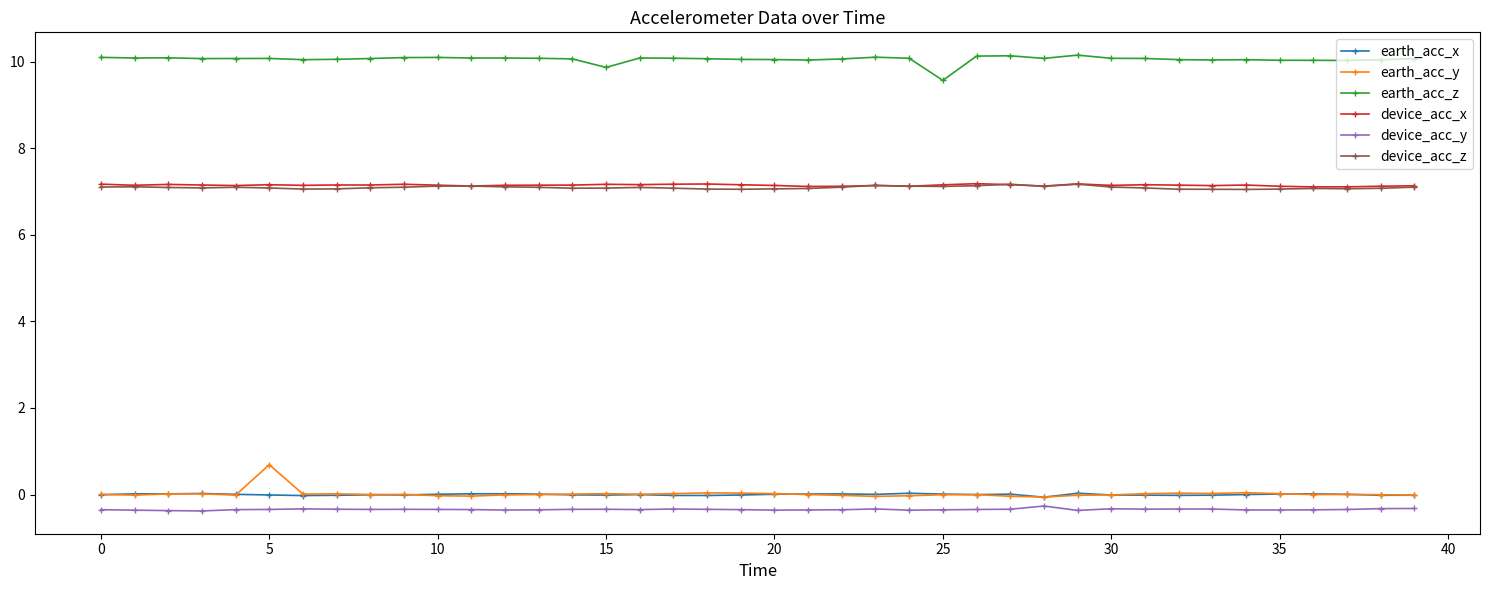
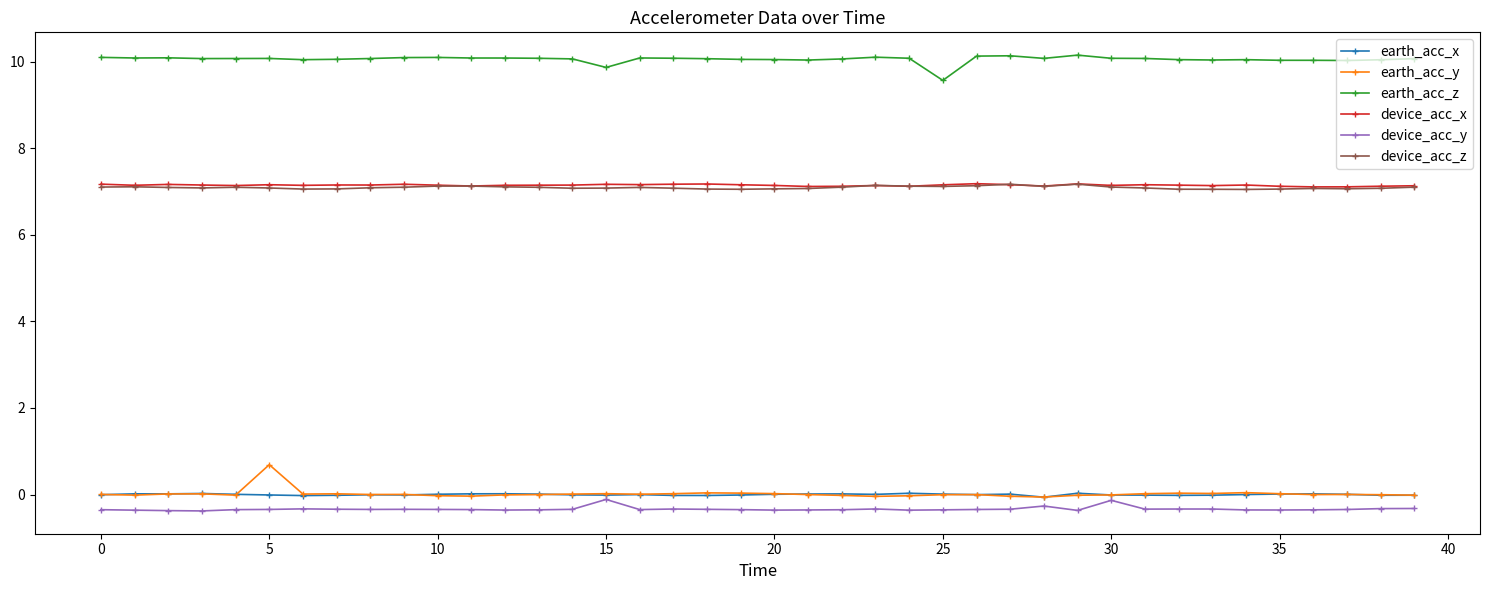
  {
    "earth_acc_x": {
      "5": 0.0
    },
    "earth_acc_y": {
      "5": 0.7
    },
    "earth_acc_z": {
      "0": 10.1,
      "5": 10.1,
      "10": 10.1,
      "15": 9.9,
      "20": 10.0,
      "25": 9.6,
      "30": 10.1,
      "35": 10.0
    },
    "device_acc_x": {
      "0": 7.2,
      "5": 7.2,
      "15": 7.2,
      "20": 7.1,
      "35": 7.1
    },
    "device_acc_y": {
      "0": -0.4,
      "5": -0.3,
      "10": -0.3,
-     "15": -0.3,
+     "15": -0.1,
      "20": -0.4,
      "25": -0.4,
-     "30": -0.3,
+     "30": -0.1,
      "35": -0.4
    },
    "device_acc_z": {
      "0": 7.1,
      "5": 7.1,
      "15": 7.1,
      "20": 7.1,
      "35": 7.1
    }
  }
